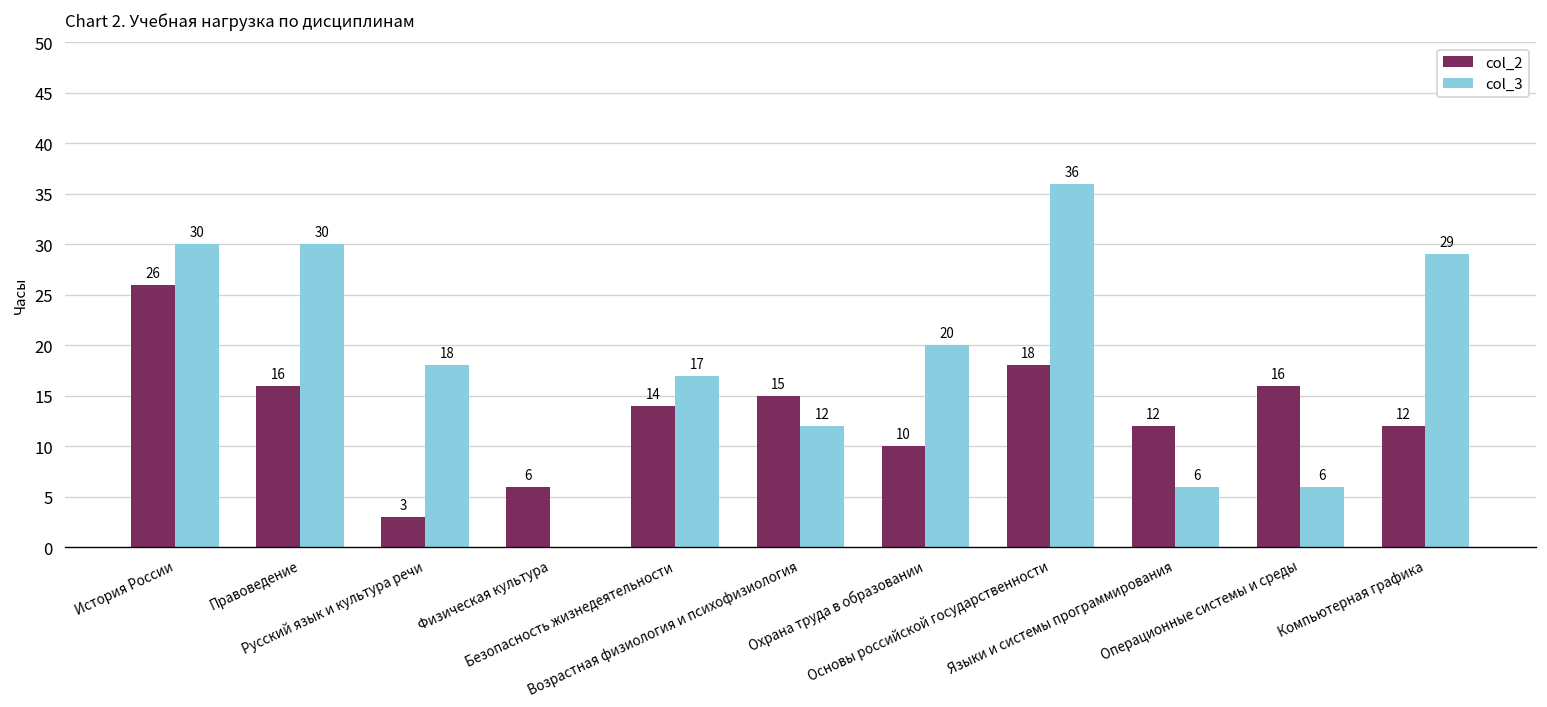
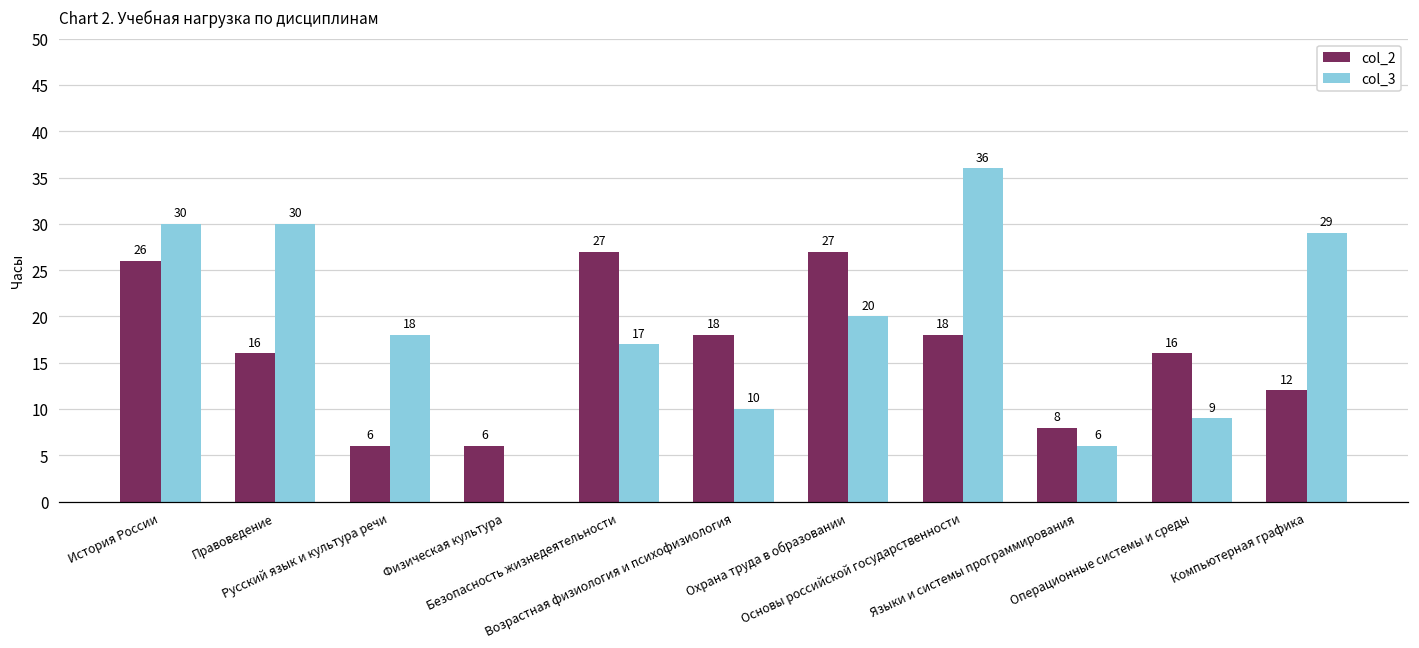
  {
    "col_2": {
      "История России": 26,
      "Правоведение": 16,
-     "Русский язык и культура речи": 3,
+     "Русский язык и культура речи": 6,
      "Физическая культура": 6,
-     "Безопасность жизнедеятельности": 14,
-     "Возрастная физиология и психофизиология": 15,
-     "Охрана труда в образовании": 10,
+     "Безопасность жизнедеятельности": 27,
+     "Возрастная физиология и психофизиология": 18,
+     "Охрана труда в образовании": 27,
      "Основы российской государственности": 18,
-     "Языки и системы программирования": 12,
+     "Языки и системы программирования": 8,
      "Операционные системы и среды": 16,
      "Компьютерная графика": 12
    },
    "col_3": {
      "История России": 30,
      "Правоведение": 30,
      "Русский язык и культура речи": 18,
      "Безопасность жизнедеятельности": 17,
-     "Возрастная физиология и психофизиология": 12,
+     "Возрастная физиология и психофизиология": 10,
      "Охрана труда в образовании": 20,
      "Основы российской государственности": 36,
      "Языки и системы программирования": 6,
-     "Операционные системы и среды": 6,
+     "Операционные системы и среды": 9,
      "Компьютерная графика": 29
    }
  }
